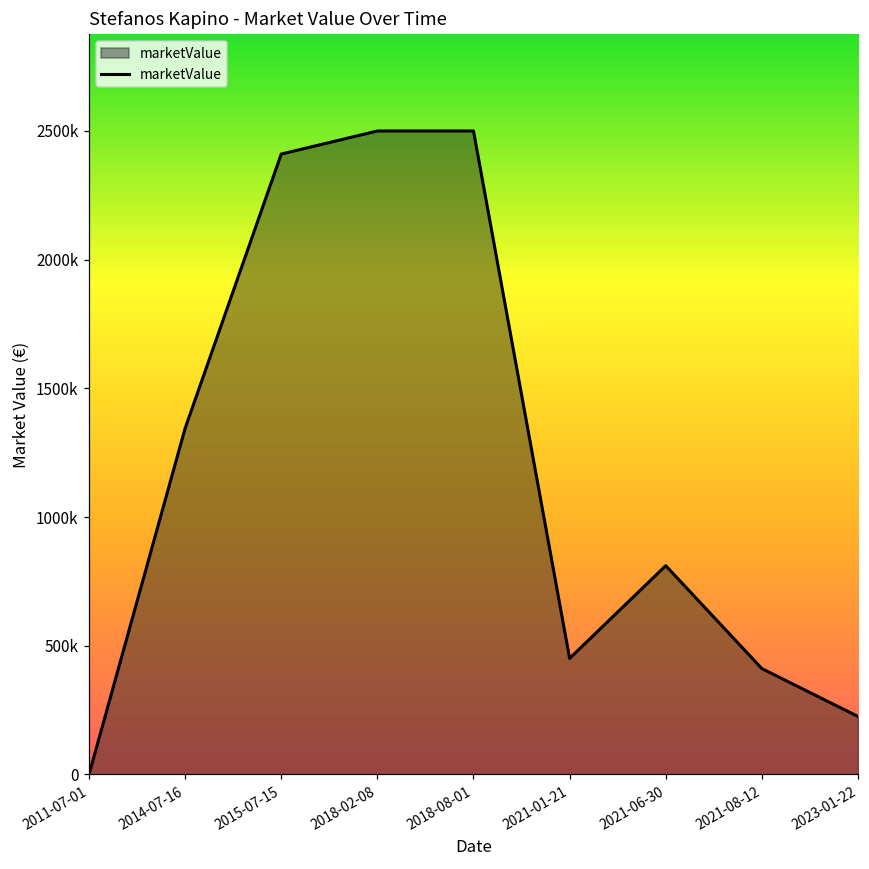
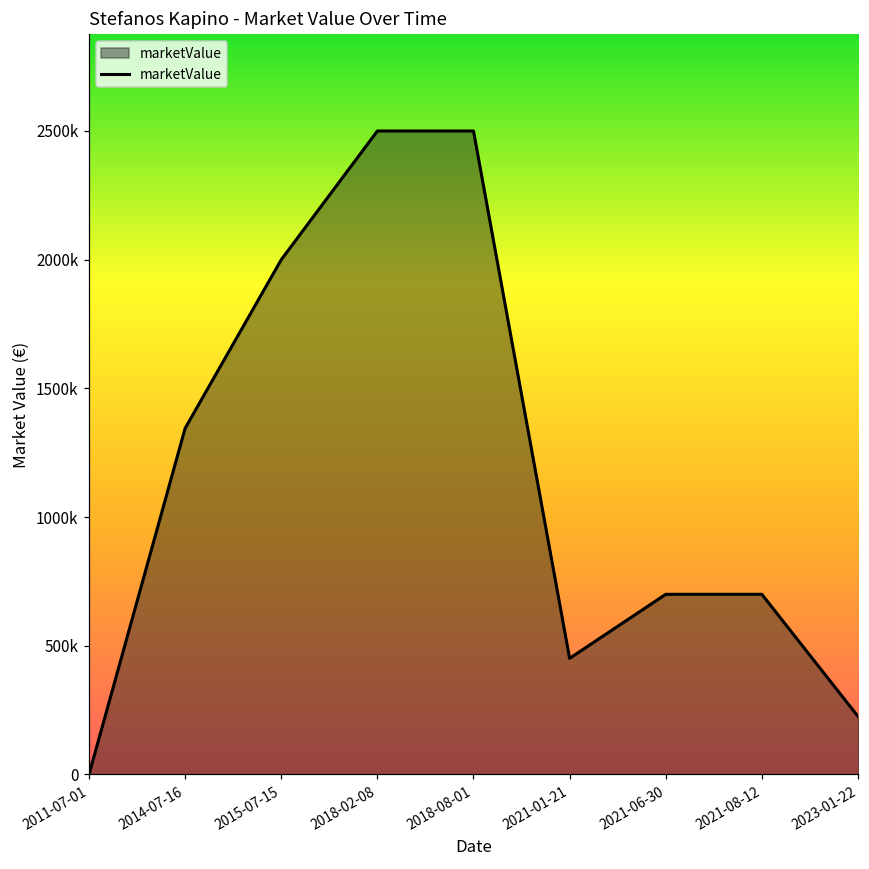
  {
    "2011-07-01": 0,
    "2014-07-16": 1350000,
-   "2015-07-15": 2410000,
+   "2015-07-15": 2000000,
    "2018-02-08": 2500000,
    "2018-08-01": 2500000,
    "2021-01-21": 450000,
-   "2021-06-30": 810000,
-   "2021-08-12": 410000,
+   "2021-06-30": 700000,
+   "2021-08-12": 700000,
    "2023-01-22": 230000
  }
